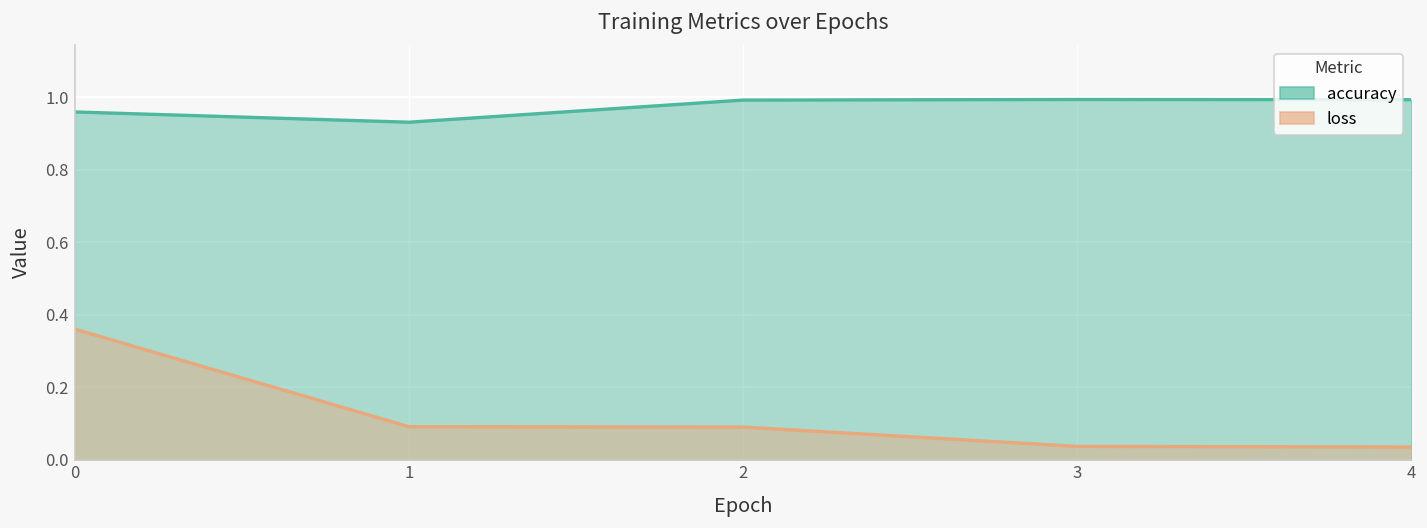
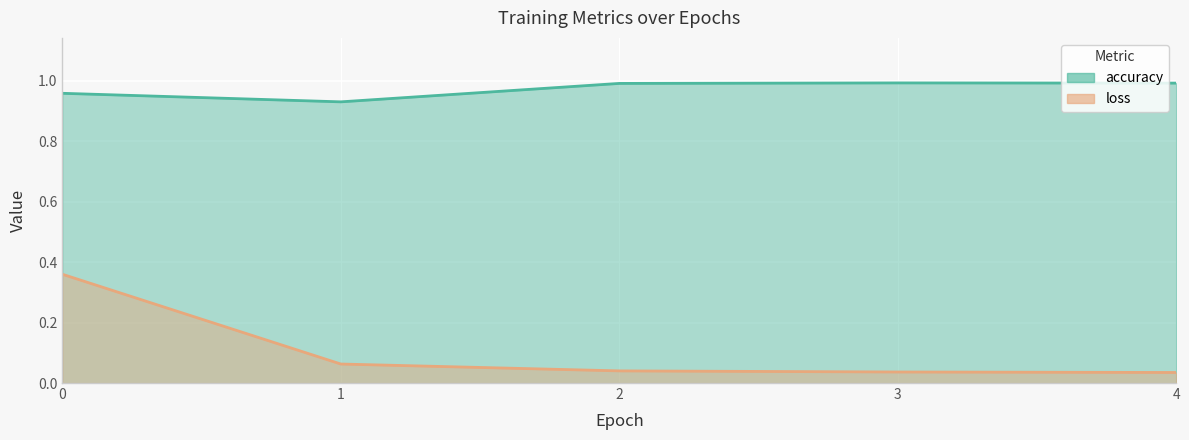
  {
    "accuracy": {
      "0": 0.96,
      "1": 0.93,
      "2": 0.99,
      "3": 0.99,
      "4": 0.99
    },
    "loss": {
      "0": 0.36,
-     "1": 0.09,
-     "2": 0.09,
+     "1": 0.06,
+     "2": 0.04,
      "3": 0.04,
      "4": 0.03
    }
  }
